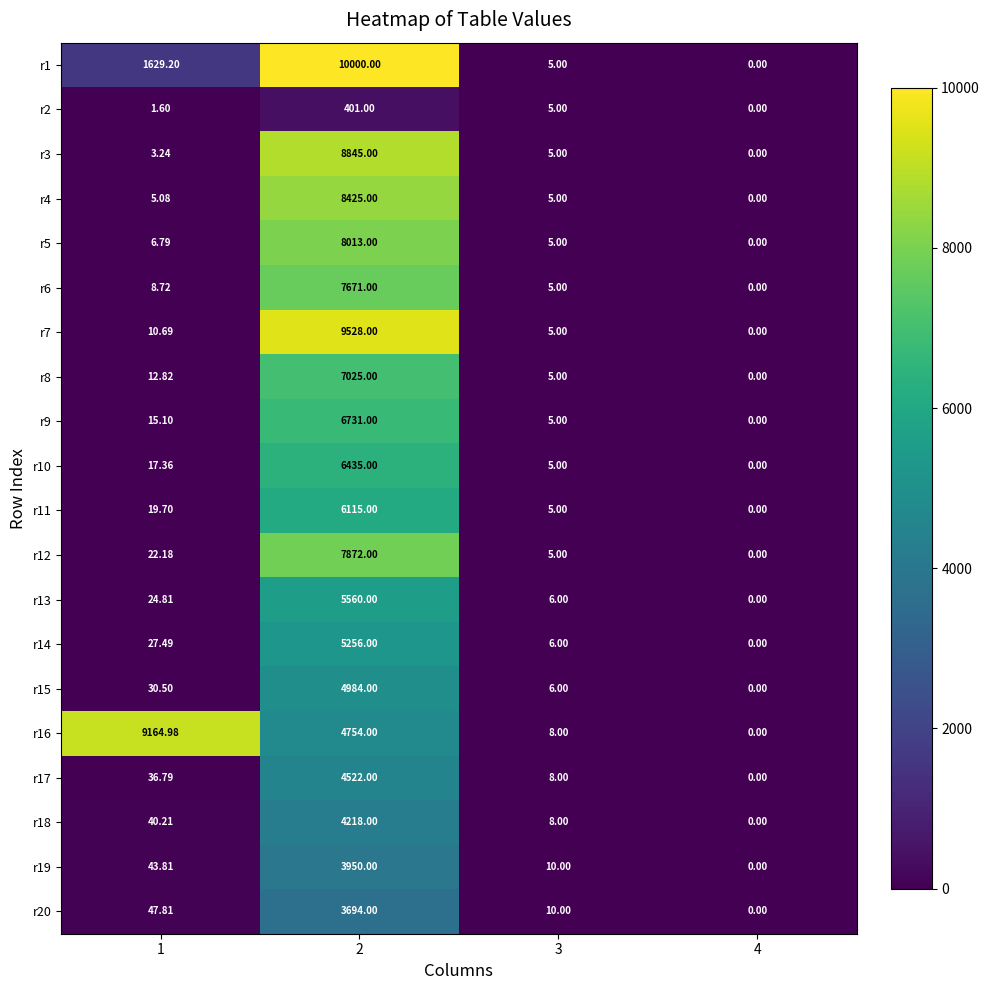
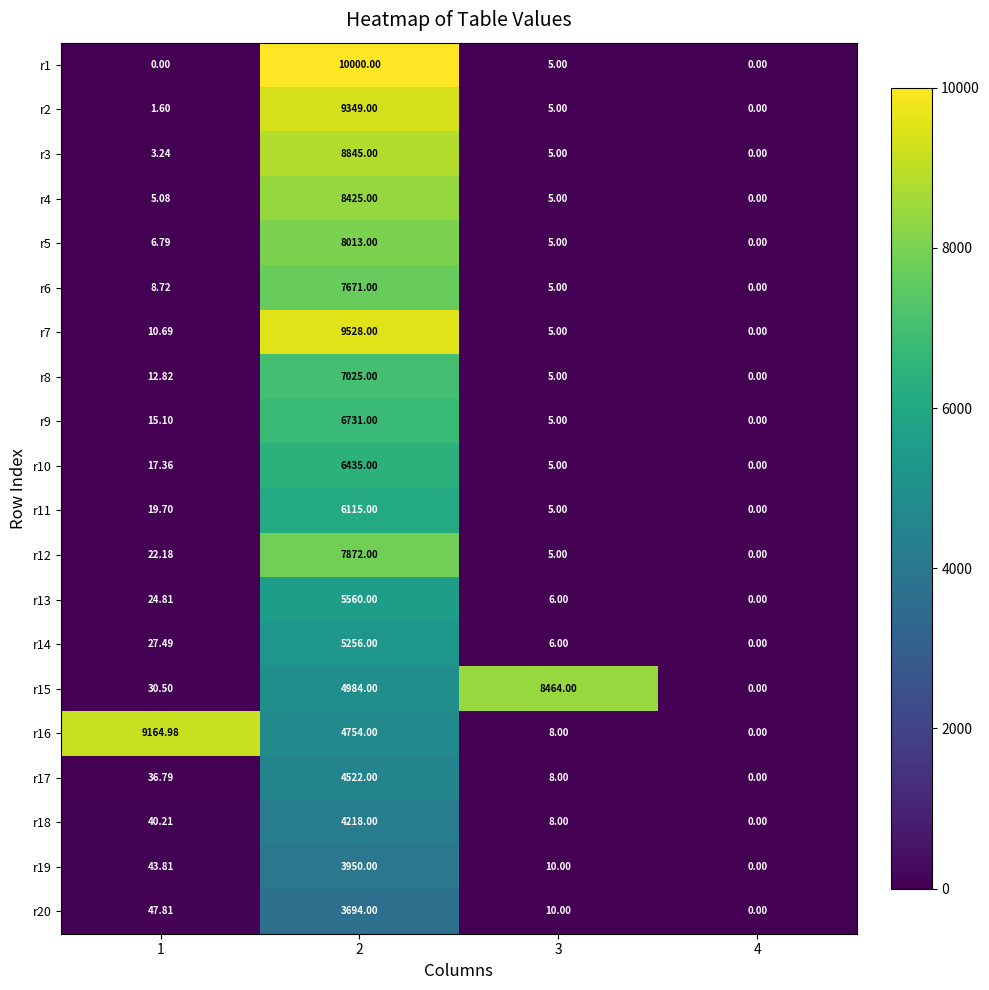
  {
    "r1": {
-     "1": 1629.20,
+     "1": 0.00,
      "2": 10000.00,
      "3": 5.00,
      "4": 0.00
    },
    "r2": {
      "1": 1.60,
-     "2": 401.00,
+     "2": 9349.00,
      "3": 5.00,
      "4": 0.00
    },
    "r3": {
      "1": 3.24,
      "2": 8845.00,
      "3": 5.00,
      "4": 0.00
    },
    "r4": {
      "1": 5.08,
      "2": 8425.00,
      "3": 5.00,
      "4": 0.00
    },
    "r5": {
      "1": 6.79,
      "2": 8013.00,
      "3": 5.00,
      "4": 0.00
    },
    "r6": {
      "1": 8.72,
      "2": 7671.00,
      "3": 5.00,
      "4": 0.00
    },
    "r7": {
      "1": 10.69,
      "2": 9528.00,
      "3": 5.00,
      "4": 0.00
    },
    "r8": {
      "1": 12.82,
      "2": 7025.00,
      "3": 5.00,
      "4": 0.00
    },
    "r9": {
      "1": 15.10,
      "2": 6731.00,
      "3": 5.00,
      "4": 0.00
    },
    "r10": {
      "1": 17.36,
      "2": 6435.00,
      "3": 5.00,
      "4": 0.00
    },
    "r11": {
      "1": 19.70,
      "2": 6115.00,
      "3": 5.00,
      "4": 0.00
    },
    "r12": {
      "1": 22.18,
      "2": 7872.00,
      "3": 5.00,
      "4": 0.00
    },
    "r13": {
      "1": 24.81,
      "2": 5560.00,
      "3": 6.00,
      "4": 0.00
    },
    "r14": {
      "1": 27.49,
      "2": 5256.00,
      "3": 6.00,
      "4": 0.00
    },
    "r15": {
      "1": 30.50,
      "2": 4984.00,
-     "3": 6.00,
+     "3": 8464.00,
      "4": 0.00
    },
    "r16": {
      "1": 9164.98,
      "2": 4754.00,
      "3": 8.00,
      "4": 0.00
    },
    "r17": {
      "1": 36.79,
      "2": 4522.00,
      "3": 8.00,
      "4": 0.00
    },
    "r18": {
      "1": 40.21,
      "2": 4218.00,
      "3": 8.00,
      "4": 0.00
    },
    "r19": {
      "1": 43.81,
      "2": 3950.00,
      "3": 10.00,
      "4": 0.00
    },
    "r20": {
      "1": 47.81,
      "2": 3694.00,
      "3": 10.00,
      "4": 0.00
    }
  }
